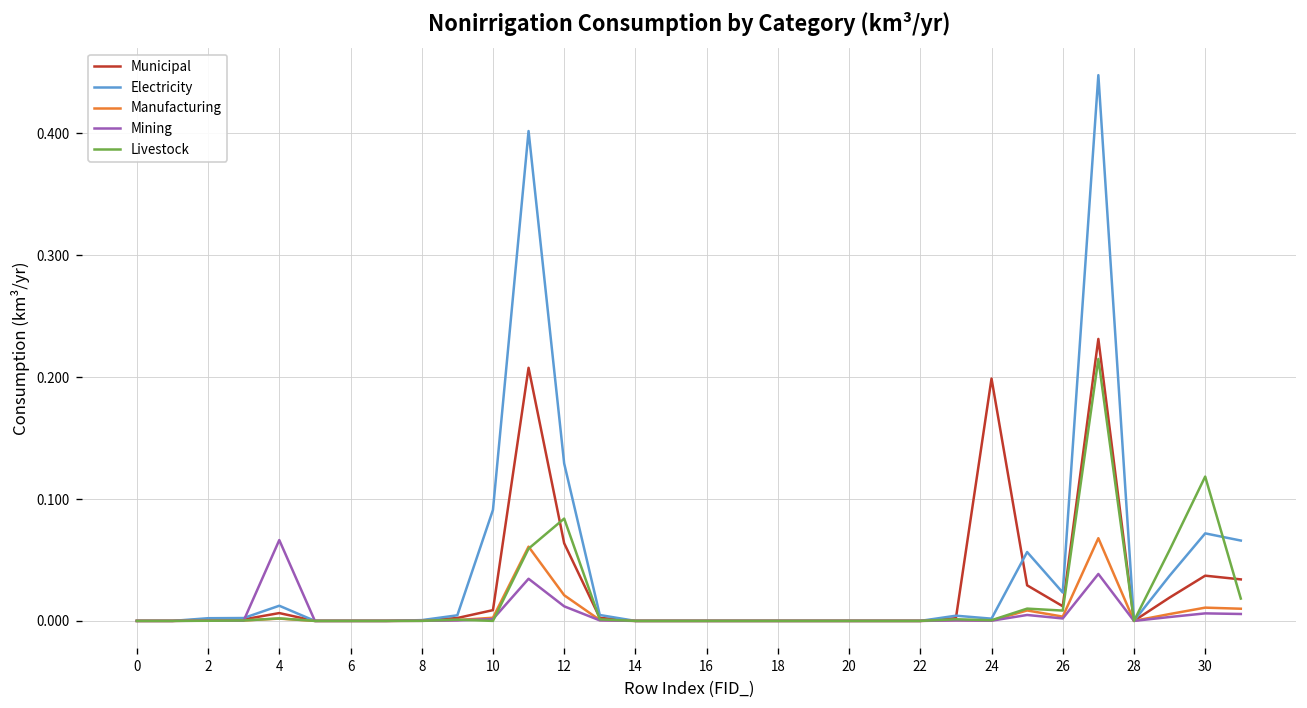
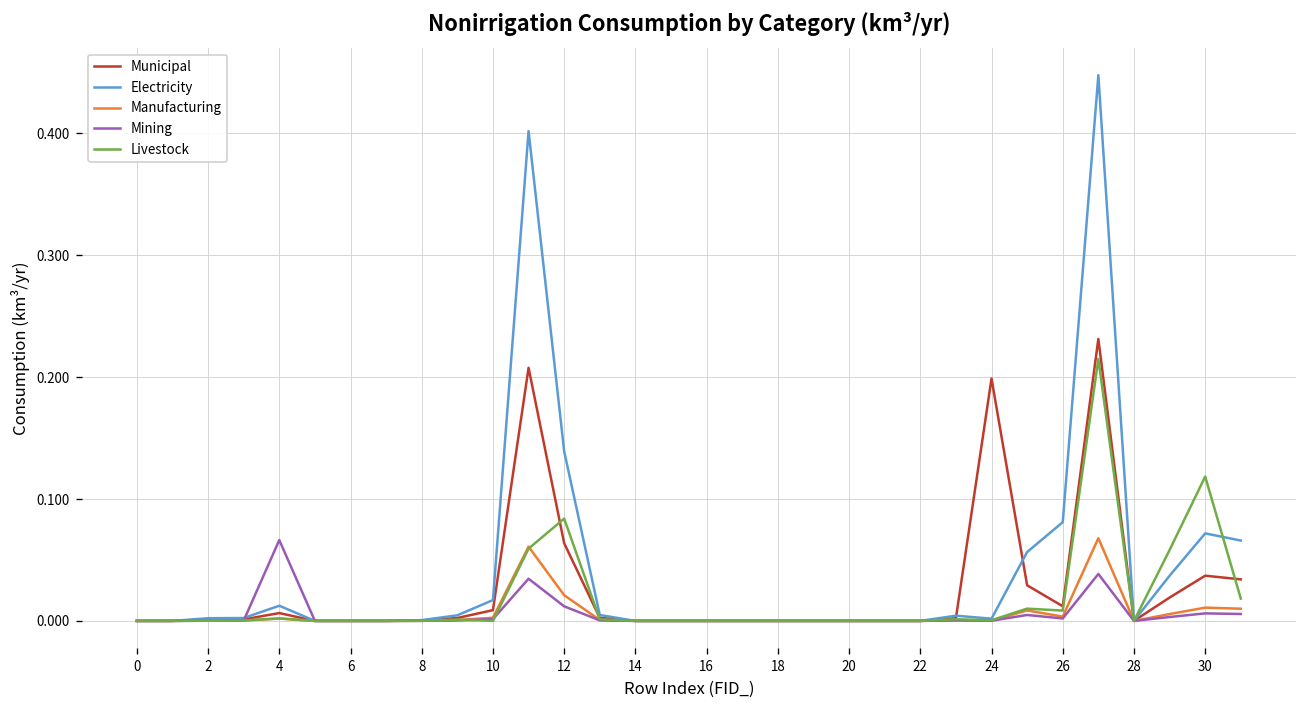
  {
    "Municipal": {
      "4": 0.006,
      "10": 0.009,
      "12": 0.064,
      "24": 0.199,
      "26": 0.012,
      "30": 0.037
    },
    "Electricity": {
      "4": 0.012,
-     "10": 0.091,
-     "12": 0.129,
-     "26": 0.023,
+     "10": 0.017,
+     "12": 0.139,
+     "26": 0.081,
      "30": 0.072
    },
    "Manufacturing": {
      "12": 0.021,
      "30": 0.011
    },
    "Mining": {
      "4": 0.066,
      "12": 0.012,
      "30": 0.006
    },
    "Livestock": {
      "12": 0.084,
      "26": 0.008,
      "30": 0.118
    }
  }
